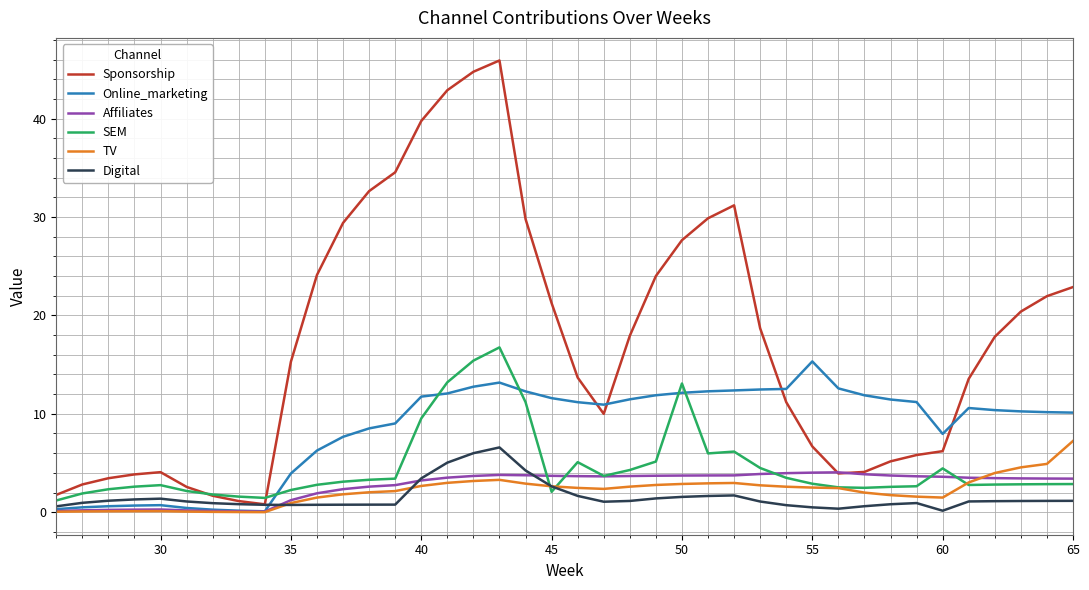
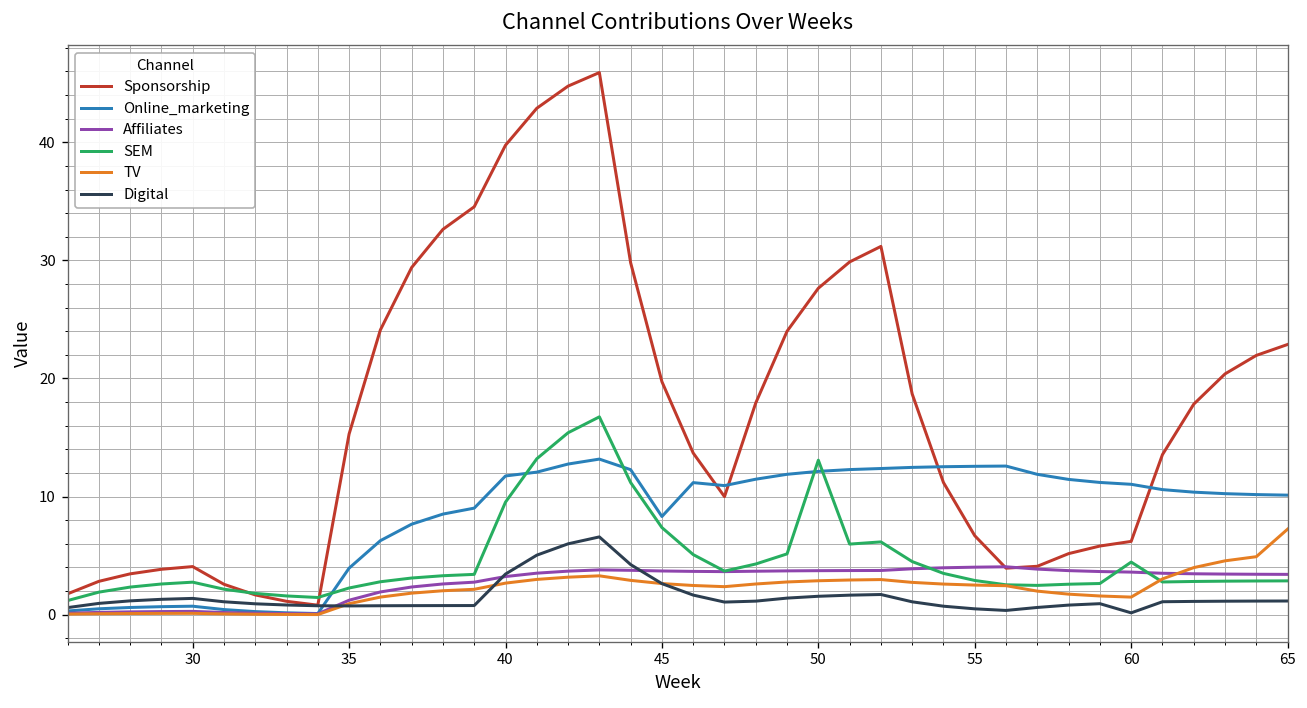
  {
    "Sponsorship": {
      "30": 4,
      "35": 15,
      "40": 40,
-     "45": 21,
+     "45": 20,
      "50": 28,
      "55": 7,
      "60": 6,
      "65": 23
    },
    "Online_marketing": {
      "30": 1,
      "35": 4,
      "40": 12,
-     "45": 12,
+     "45": 8,
      "50": 12,
-     "55": 15,
-     "60": 8,
+     "55": 13,
+     "60": 11,
      "65": 10
    },
    "Affiliates": {
      "35": 1,
      "45": 4,
      "50": 4,
      "55": 4,
      "60": 4,
      "65": 3
    },
    "SEM": {
      "30": 3,
      "35": 2,
      "40": 10,
-     "45": 2,
+     "45": 7,
      "50": 13,
      "55": 3,
      "60": 4,
      "65": 3
    },
    "TV": {
      "40": 3,
      "50": 3,
      "55": 3,
      "60": 1,
      "65": 7
    },
    "Digital": {
      "30": 1,
      "50": 2,
      "55": 0,
      "60": 0,
      "65": 1
    }
  }
